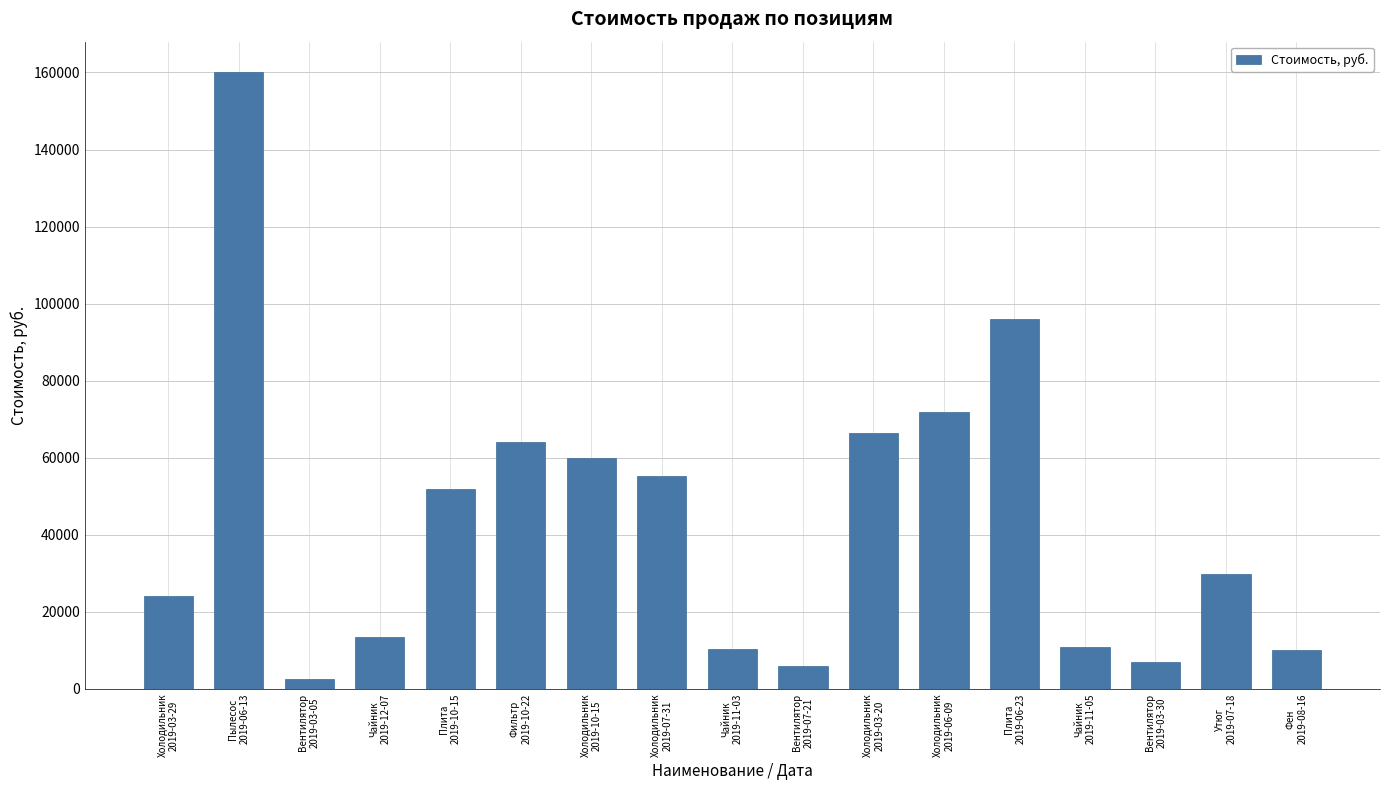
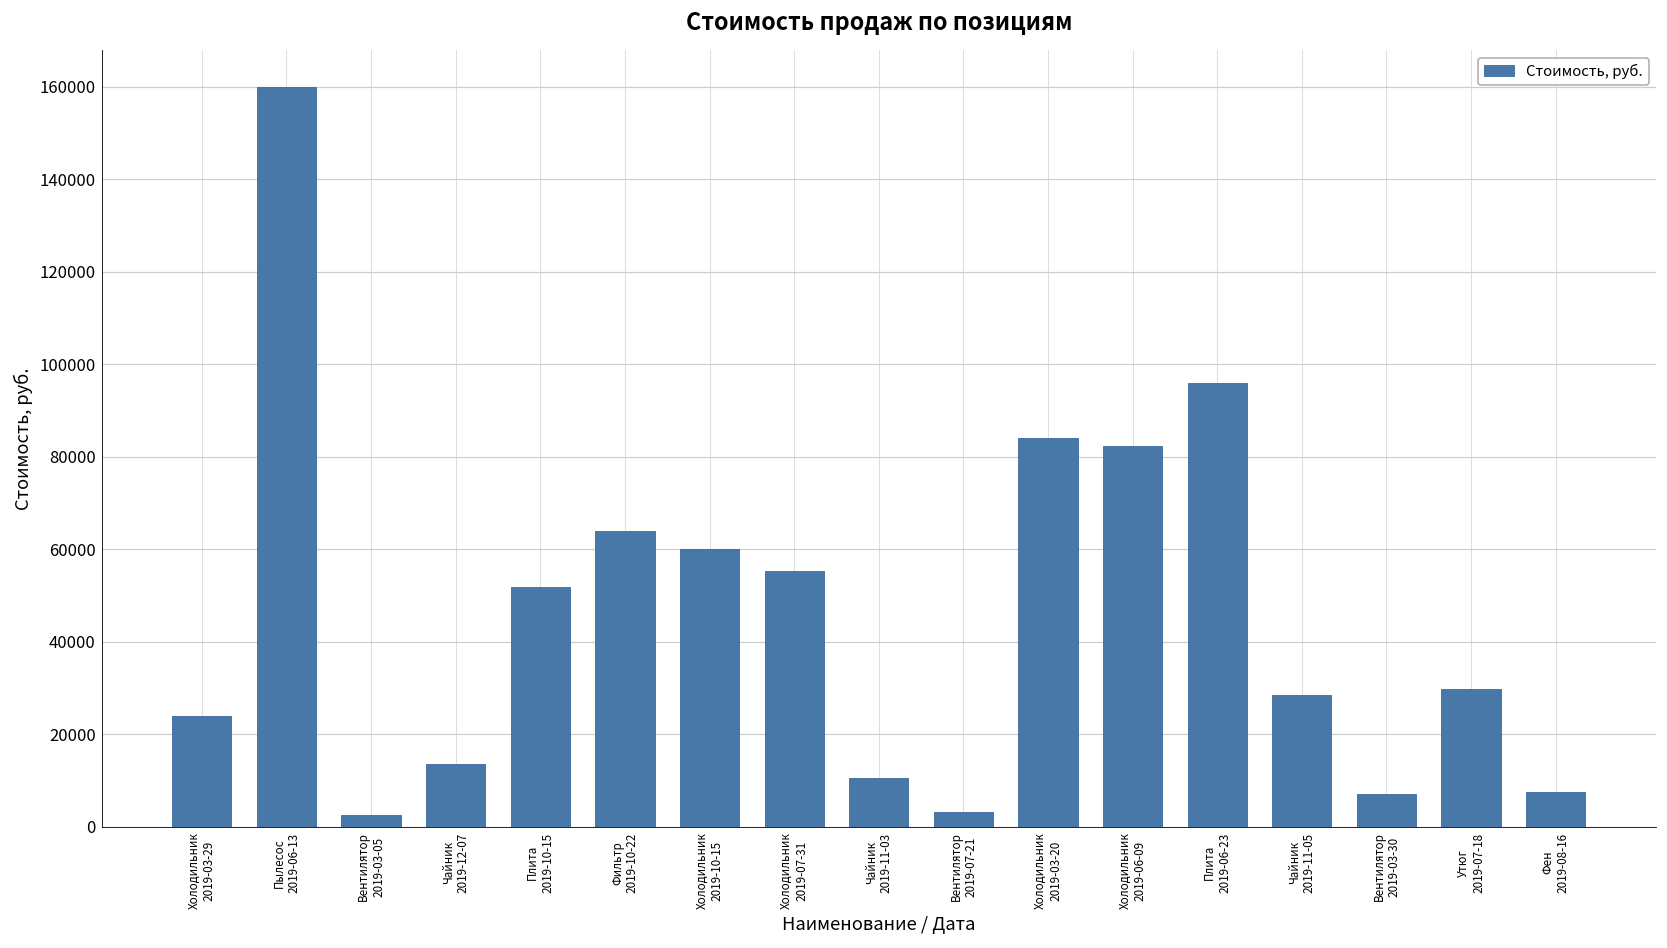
  {
    "Холодильник 2019-03-29": 24000,
    "Пылесос 2019-06-13": 160000,
    "Вентилятор 2019-03-05": 3000,
    "Чайник 2019-12-07": 14000,
    "Плита 2019-10-15": 52000,
    "Фильтр 2019-10-22": 64000,
    "Холодильник 2019-10-15": 60000,
    "Холодильник 2019-07-31": 55000,
    "Чайник 2019-11-03": 11000,
-   "Вентилятор 2019-07-21": 6000,
-   "Холодильник 2019-03-20": 67000,
-   "Холодильник 2019-06-09": 72000,
+   "Вентилятор 2019-07-21": 3000,
+   "Холодильник 2019-03-20": 84000,
+   "Холодильник 2019-06-09": 82000,
    "Плита 2019-06-23": 96000,
-   "Чайник 2019-11-05": 11000,
+   "Чайник 2019-11-05": 29000,
    "Вентилятор 2019-03-30": 7000,
    "Утюг 2019-07-18": 30000,
-   "Фен 2019-08-16": 10000
+   "Фен 2019-08-16": 8000
  }
